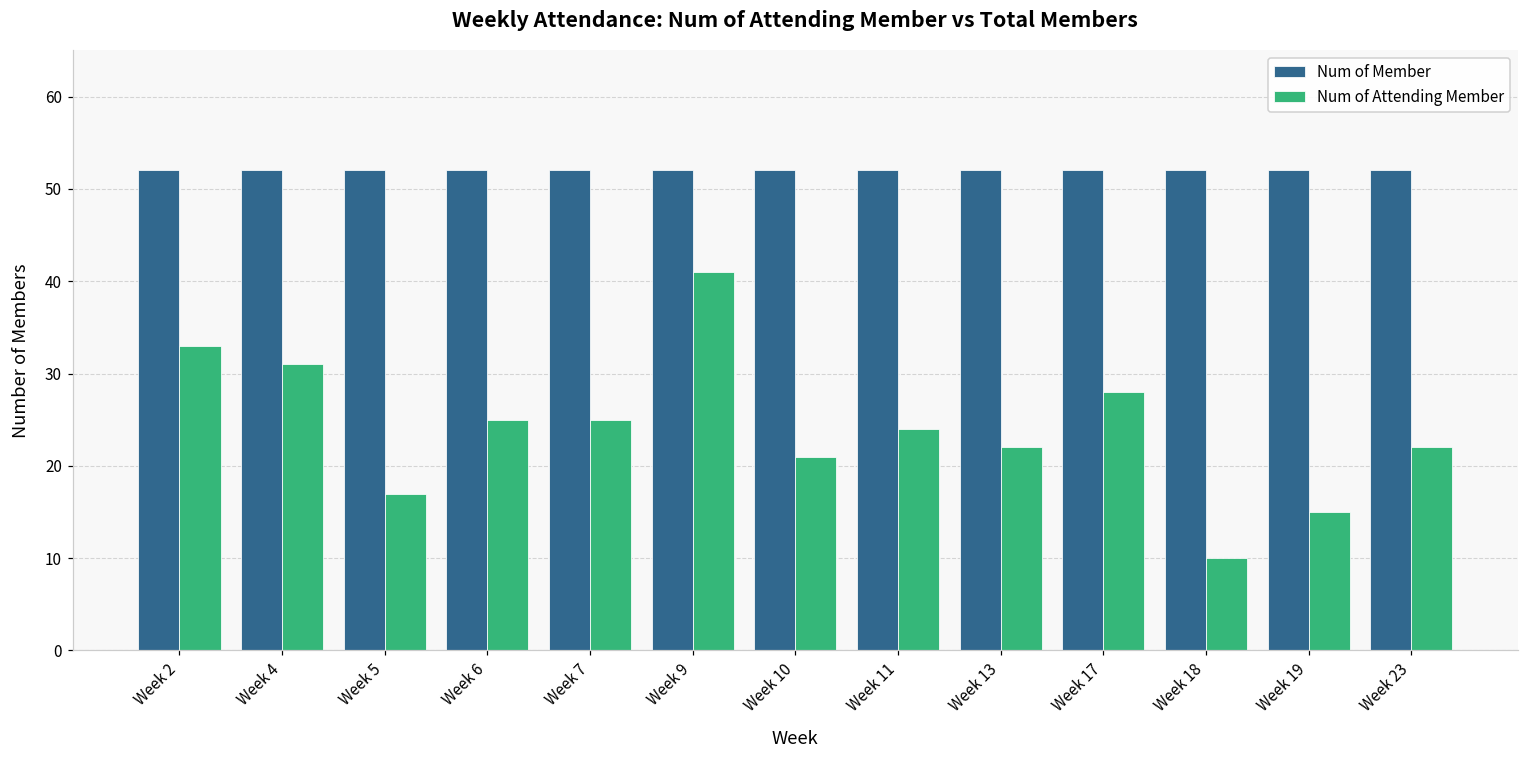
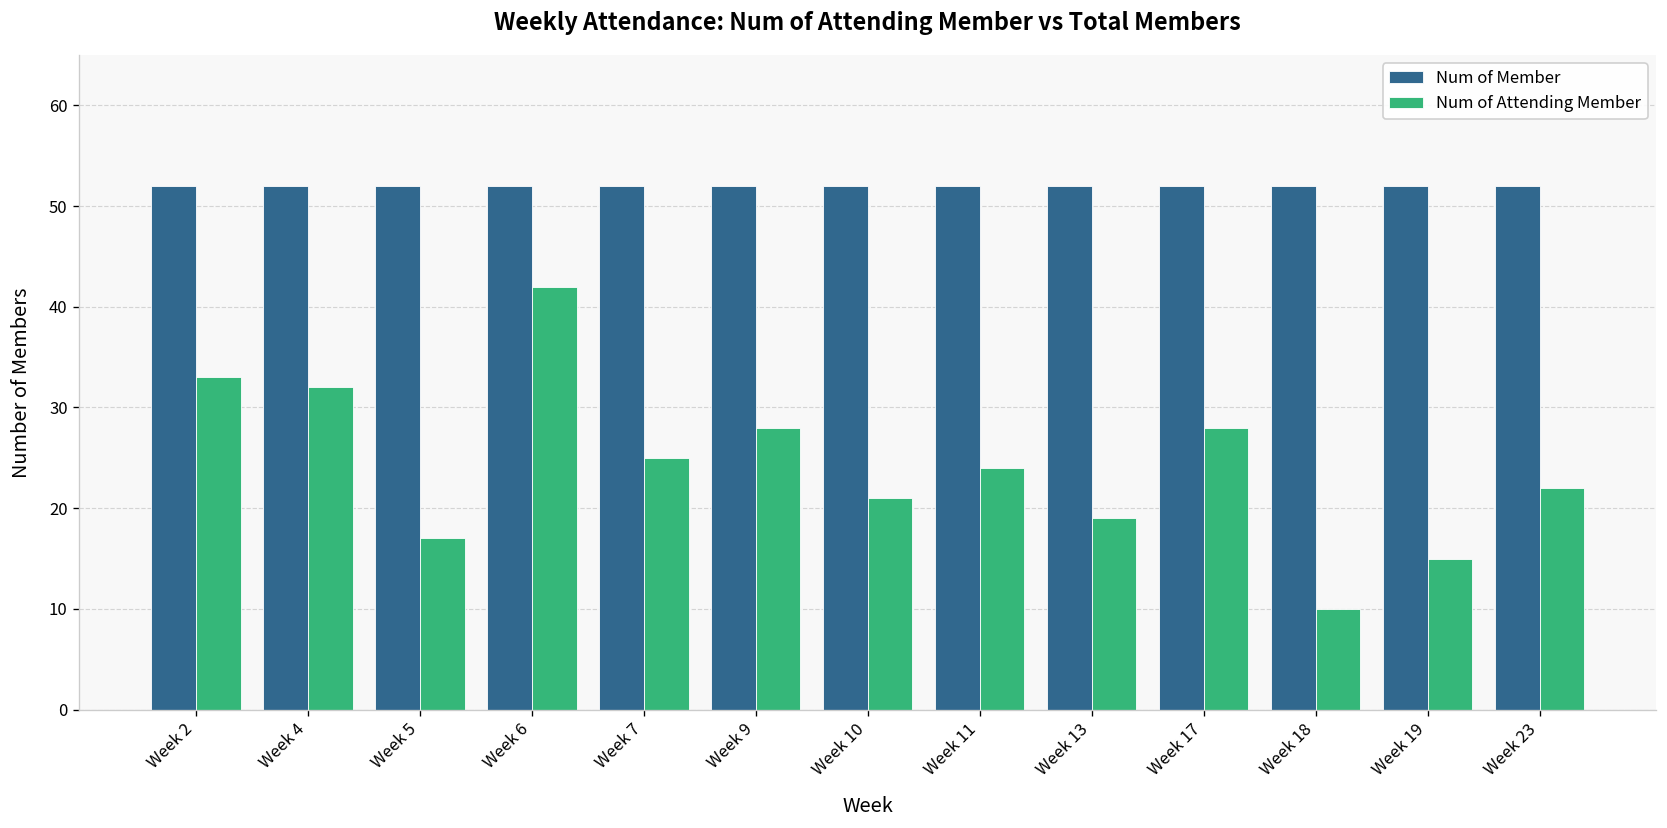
  {
    "Num of Member": {
      "Week 2": 52,
      "Week 4": 52,
      "Week 5": 52,
      "Week 6": 52,
      "Week 7": 52,
      "Week 9": 52,
      "Week 10": 52,
      "Week 11": 52,
      "Week 13": 52,
      "Week 17": 52,
      "Week 18": 52,
      "Week 19": 52,
      "Week 23": 52
    },
    "Num of Attending Member": {
      "Week 2": 33,
-     "Week 4": 31,
+     "Week 4": 32,
      "Week 5": 17,
-     "Week 6": 25,
+     "Week 6": 42,
      "Week 7": 25,
-     "Week 9": 41,
+     "Week 9": 28,
      "Week 10": 21,
      "Week 11": 24,
-     "Week 13": 22,
+     "Week 13": 19,
      "Week 17": 28,
      "Week 18": 10,
      "Week 19": 15,
      "Week 23": 22
    }
  }
